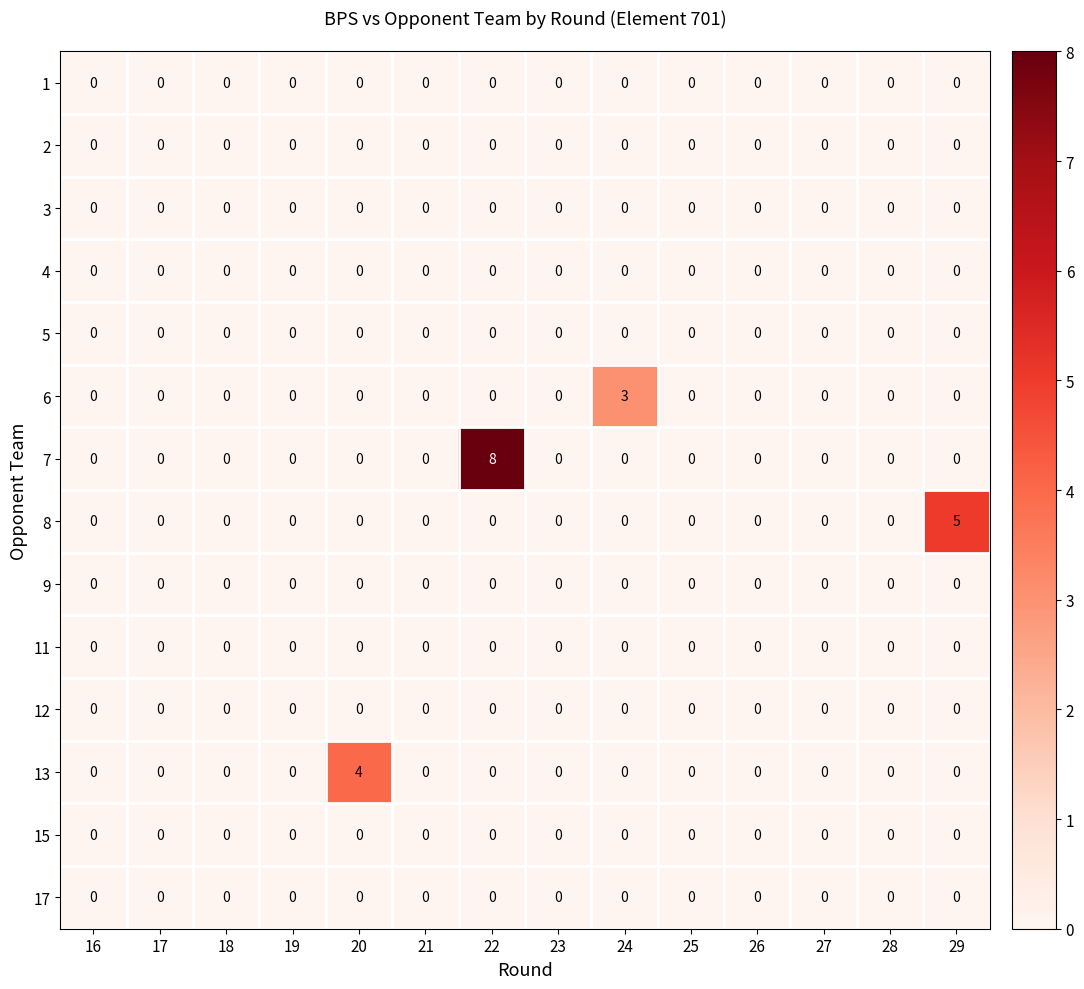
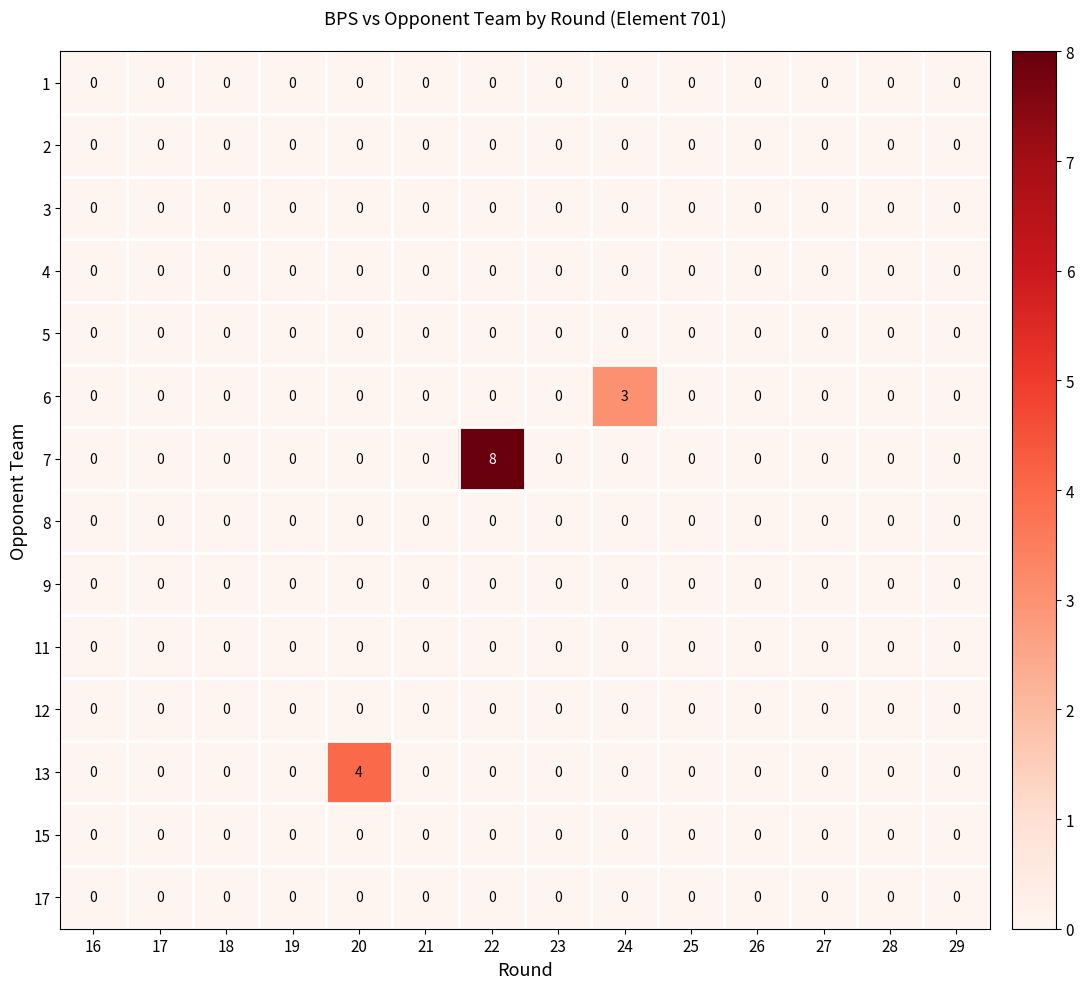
  {
    "1": {
      "16": 0,
      "17": 0,
      "18": 0,
      "19": 0,
      "20": 0,
      "21": 0,
      "22": 0,
      "23": 0,
      "24": 0,
      "25": 0,
      "26": 0,
      "27": 0,
      "28": 0,
      "29": 0
    },
    "2": {
      "16": 0,
      "17": 0,
      "18": 0,
      "19": 0,
      "20": 0,
      "21": 0,
      "22": 0,
      "23": 0,
      "24": 0,
      "25": 0,
      "26": 0,
      "27": 0,
      "28": 0,
      "29": 0
    },
    "3": {
      "16": 0,
      "17": 0,
      "18": 0,
      "19": 0,
      "20": 0,
      "21": 0,
      "22": 0,
      "23": 0,
      "24": 0,
      "25": 0,
      "26": 0,
      "27": 0,
      "28": 0,
      "29": 0
    },
    "4": {
      "16": 0,
      "17": 0,
      "18": 0,
      "19": 0,
      "20": 0,
      "21": 0,
      "22": 0,
      "23": 0,
      "24": 0,
      "25": 0,
      "26": 0,
      "27": 0,
      "28": 0,
      "29": 0
    },
    "5": {
      "16": 0,
      "17": 0,
      "18": 0,
      "19": 0,
      "20": 0,
      "21": 0,
      "22": 0,
      "23": 0,
      "24": 0,
      "25": 0,
      "26": 0,
      "27": 0,
      "28": 0,
      "29": 0
    },
    "6": {
      "16": 0,
      "17": 0,
      "18": 0,
      "19": 0,
      "20": 0,
      "21": 0,
      "22": 0,
      "23": 0,
      "24": 3,
      "25": 0,
      "26": 0,
      "27": 0,
      "28": 0,
      "29": 0
    },
    "7": {
      "16": 0,
      "17": 0,
      "18": 0,
      "19": 0,
      "20": 0,
      "21": 0,
      "22": 8,
      "23": 0,
      "24": 0,
      "25": 0,
      "26": 0,
      "27": 0,
      "28": 0,
      "29": 0
    },
    "8": {
      "16": 0,
      "17": 0,
      "18": 0,
      "19": 0,
      "20": 0,
      "21": 0,
      "22": 0,
      "23": 0,
      "24": 0,
      "25": 0,
      "26": 0,
      "27": 0,
      "28": 0,
-     "29": 5
+     "29": 0
    },
    "9": {
      "16": 0,
      "17": 0,
      "18": 0,
      "19": 0,
      "20": 0,
      "21": 0,
      "22": 0,
      "23": 0,
      "24": 0,
      "25": 0,
      "26": 0,
      "27": 0,
      "28": 0,
      "29": 0
    },
    "11": {
      "16": 0,
      "17": 0,
      "18": 0,
      "19": 0,
      "20": 0,
      "21": 0,
      "22": 0,
      "23": 0,
      "24": 0,
      "25": 0,
      "26": 0,
      "27": 0,
      "28": 0,
      "29": 0
    },
    "12": {
      "16": 0,
      "17": 0,
      "18": 0,
      "19": 0,
      "20": 0,
      "21": 0,
      "22": 0,
      "23": 0,
      "24": 0,
      "25": 0,
      "26": 0,
      "27": 0,
      "28": 0,
      "29": 0
    },
    "13": {
      "16": 0,
      "17": 0,
      "18": 0,
      "19": 0,
      "20": 4,
      "21": 0,
      "22": 0,
      "23": 0,
      "24": 0,
      "25": 0,
      "26": 0,
      "27": 0,
      "28": 0,
      "29": 0
    },
    "15": {
      "16": 0,
      "17": 0,
      "18": 0,
      "19": 0,
      "20": 0,
      "21": 0,
      "22": 0,
      "23": 0,
      "24": 0,
      "25": 0,
      "26": 0,
      "27": 0,
      "28": 0,
      "29": 0
    },
    "17": {
      "16": 0,
      "17": 0,
      "18": 0,
      "19": 0,
      "20": 0,
      "21": 0,
      "22": 0,
      "23": 0,
      "24": 0,
      "25": 0,
      "26": 0,
      "27": 0,
      "28": 0,
      "29": 0
    }
  }
